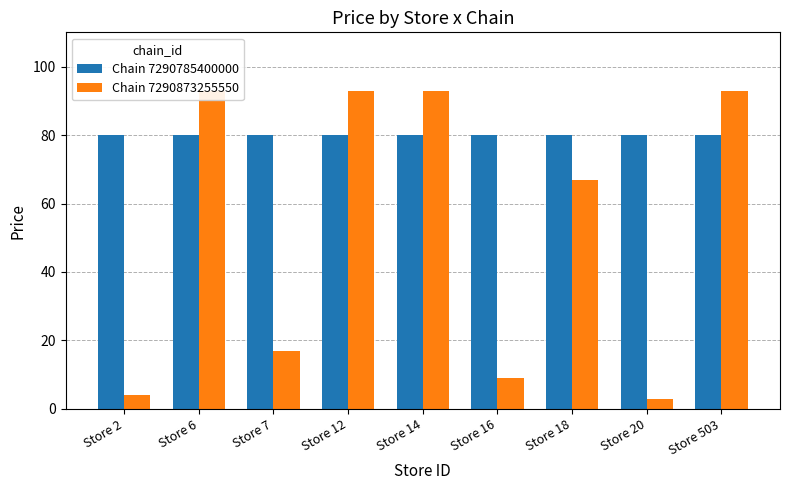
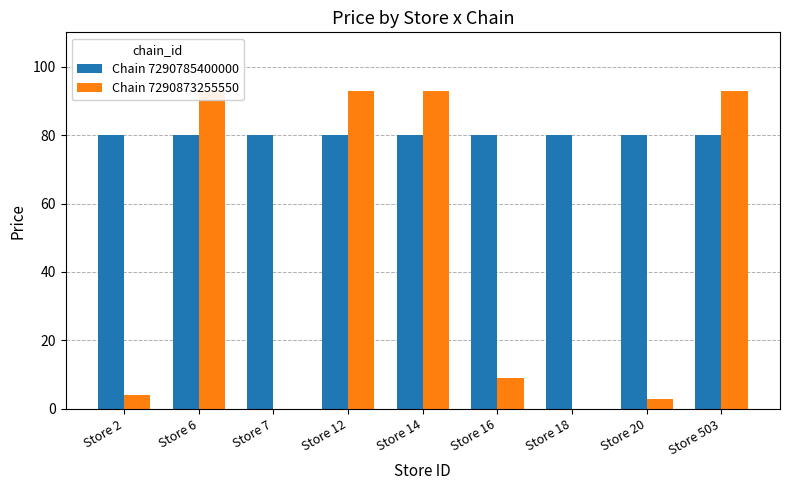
  {
    "Chain 7290785400000": {
      "Store 2": 80,
      "Store 6": 80,
      "Store 7": 80,
      "Store 12": 80,
      "Store 14": 80,
      "Store 16": 80,
      "Store 18": 80,
      "Store 20": 80,
      "Store 503": 80
    },
    "Chain 7290873255550": {
      "Store 2": 4,
-     "Store 7": 17,
+     "Store 7": 0,
      "Store 12": 93,
      "Store 14": 93,
      "Store 16": 9,
-     "Store 18": 67,
+     "Store 18": 0,
      "Store 20": 3,
      "Store 503": 93
    }
  }
